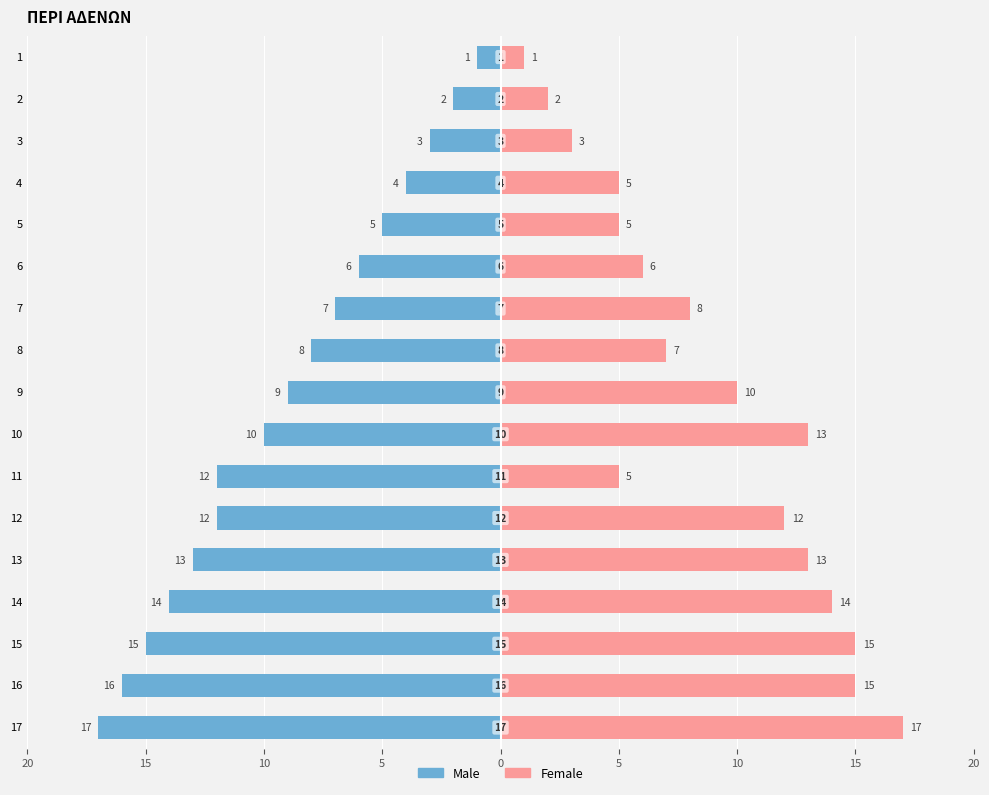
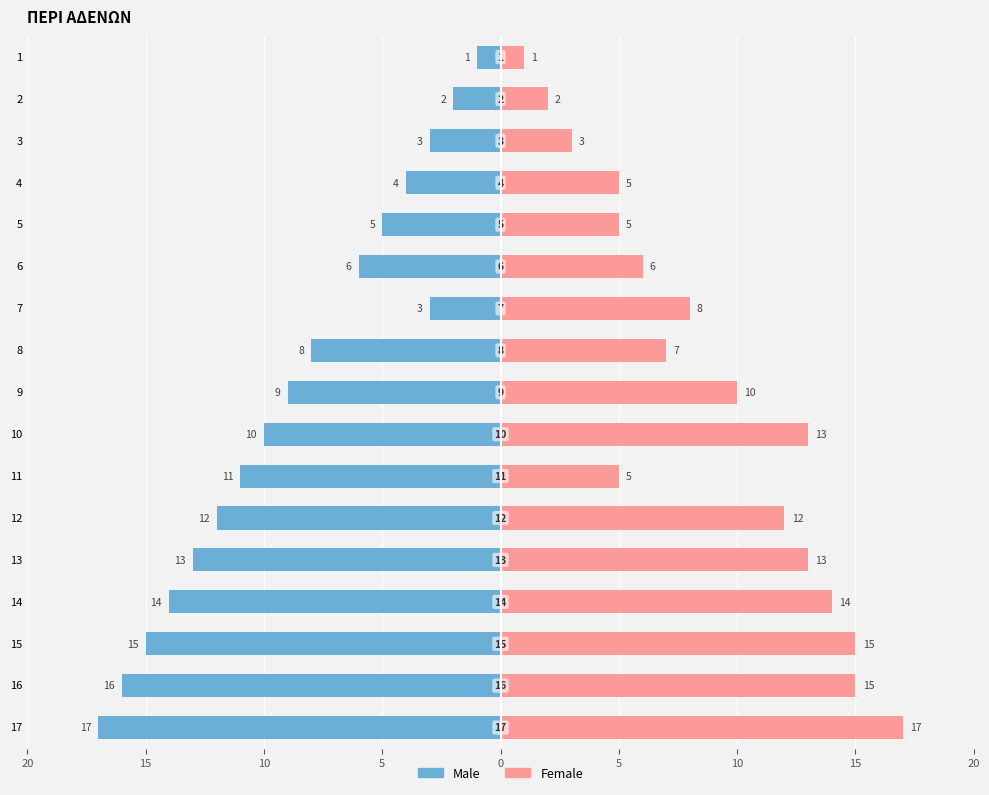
  {
    "Male": {
-     "7": 7,
-     "11": 12
+     "7": 3,
+     "11": 11
    },
    "Female": {
      "1": 1,
      "2": 2,
      "3": 3,
      "4": 5,
      "5": 5,
      "6": 6,
      "7": 8,
      "8": 7,
      "9": 10,
      "10": 13,
      "11": 5,
      "12": 12,
      "13": 13,
      "14": 14,
      "15": 15,
      "16": 15,
      "17": 17
    }
  }
